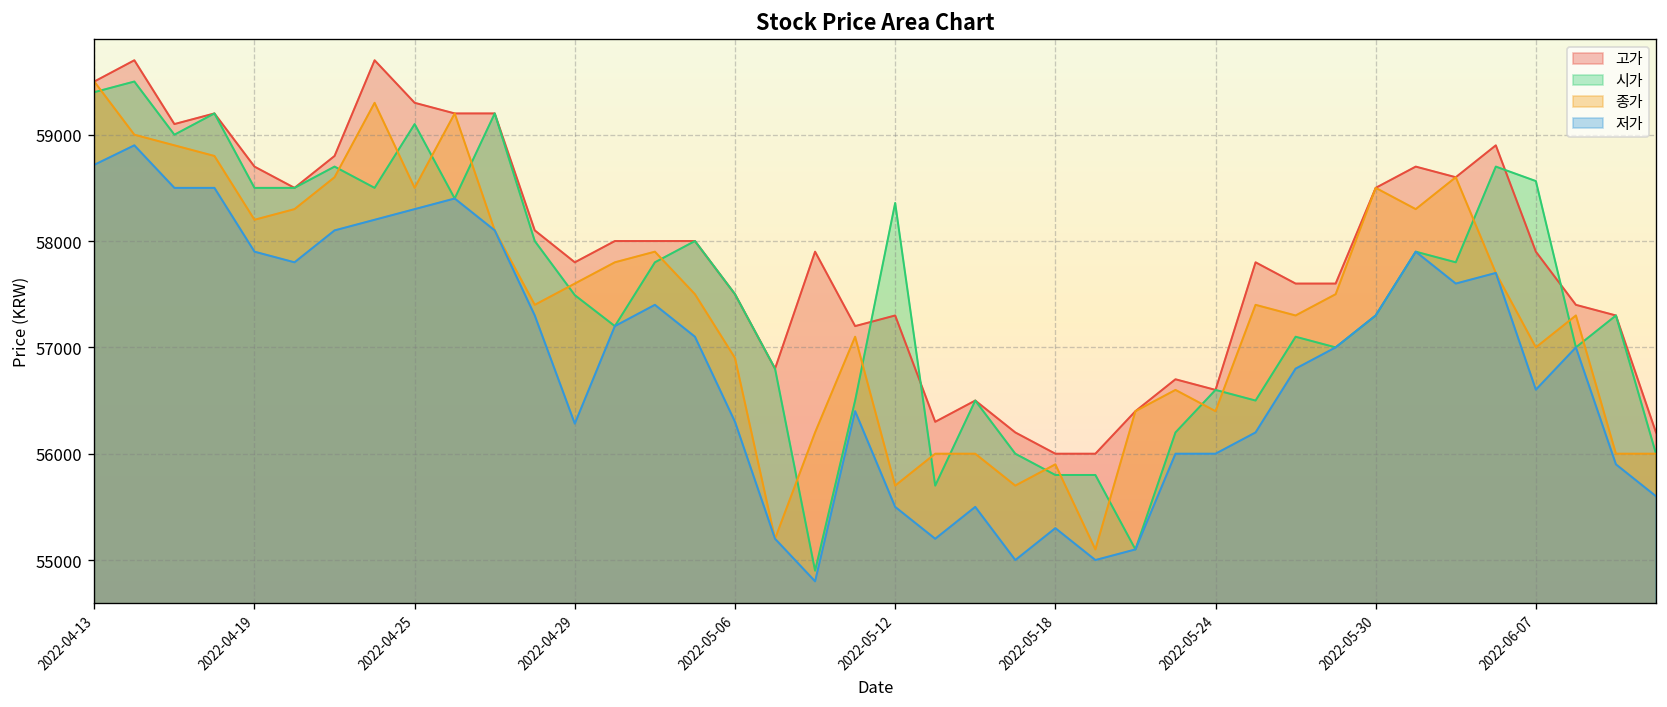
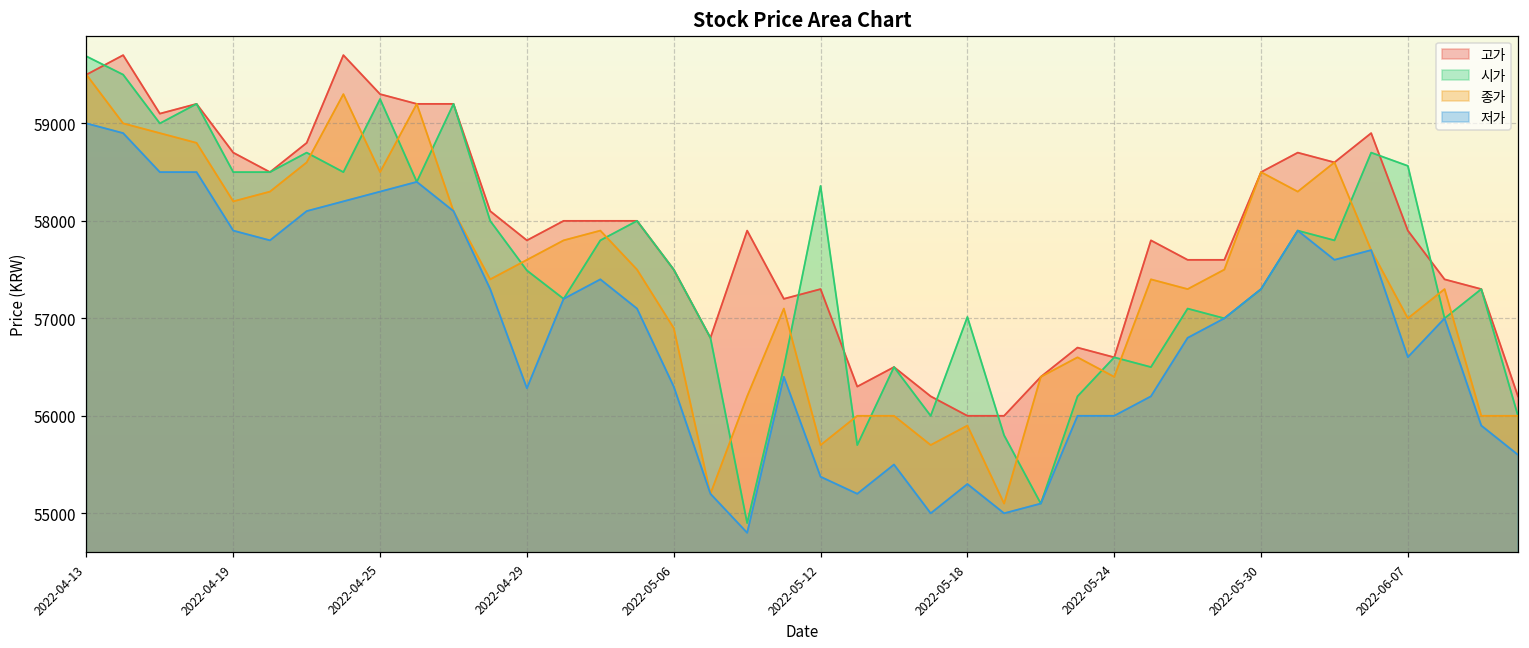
  {
    "시가": {
-     "2022-04-13": 59400,
+     "2022-04-13": 59700,
      "2022-04-19": 58500,
-     "2022-04-25": 59100,
+     "2022-04-25": 59300,
      "2022-04-29": 57500,
      "2022-05-12": 58400,
-     "2022-05-18": 55800,
+     "2022-05-18": 57000,
      "2022-06-07": 58600
    },
    "저가": {
-     "2022-04-13": 58700,
+     "2022-04-13": 59000,
      "2022-04-19": 57900,
      "2022-04-25": 58300,
      "2022-04-29": 56300,
      "2022-05-06": 56300,
-     "2022-05-12": 55500,
+     "2022-05-12": 55400,
      "2022-05-18": 55300,
      "2022-05-24": 56000,
      "2022-06-07": 56600
    }
  }
